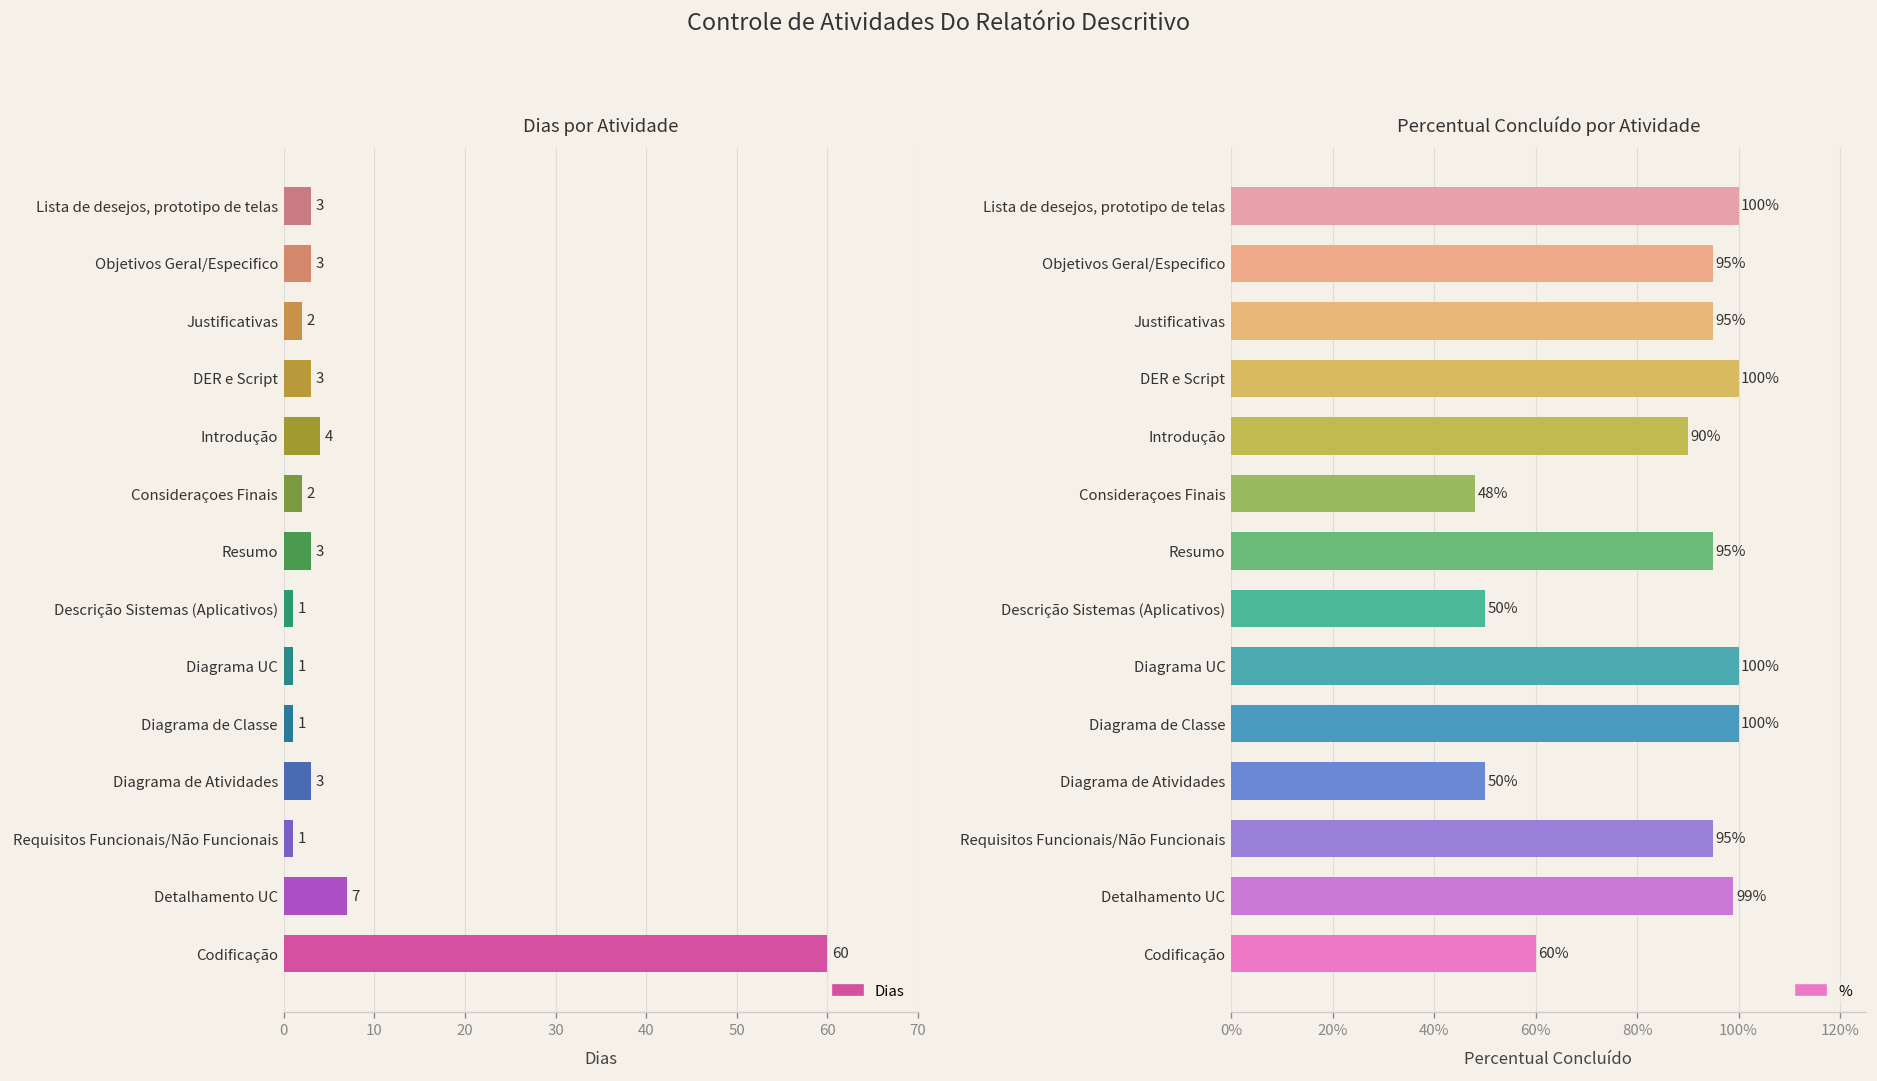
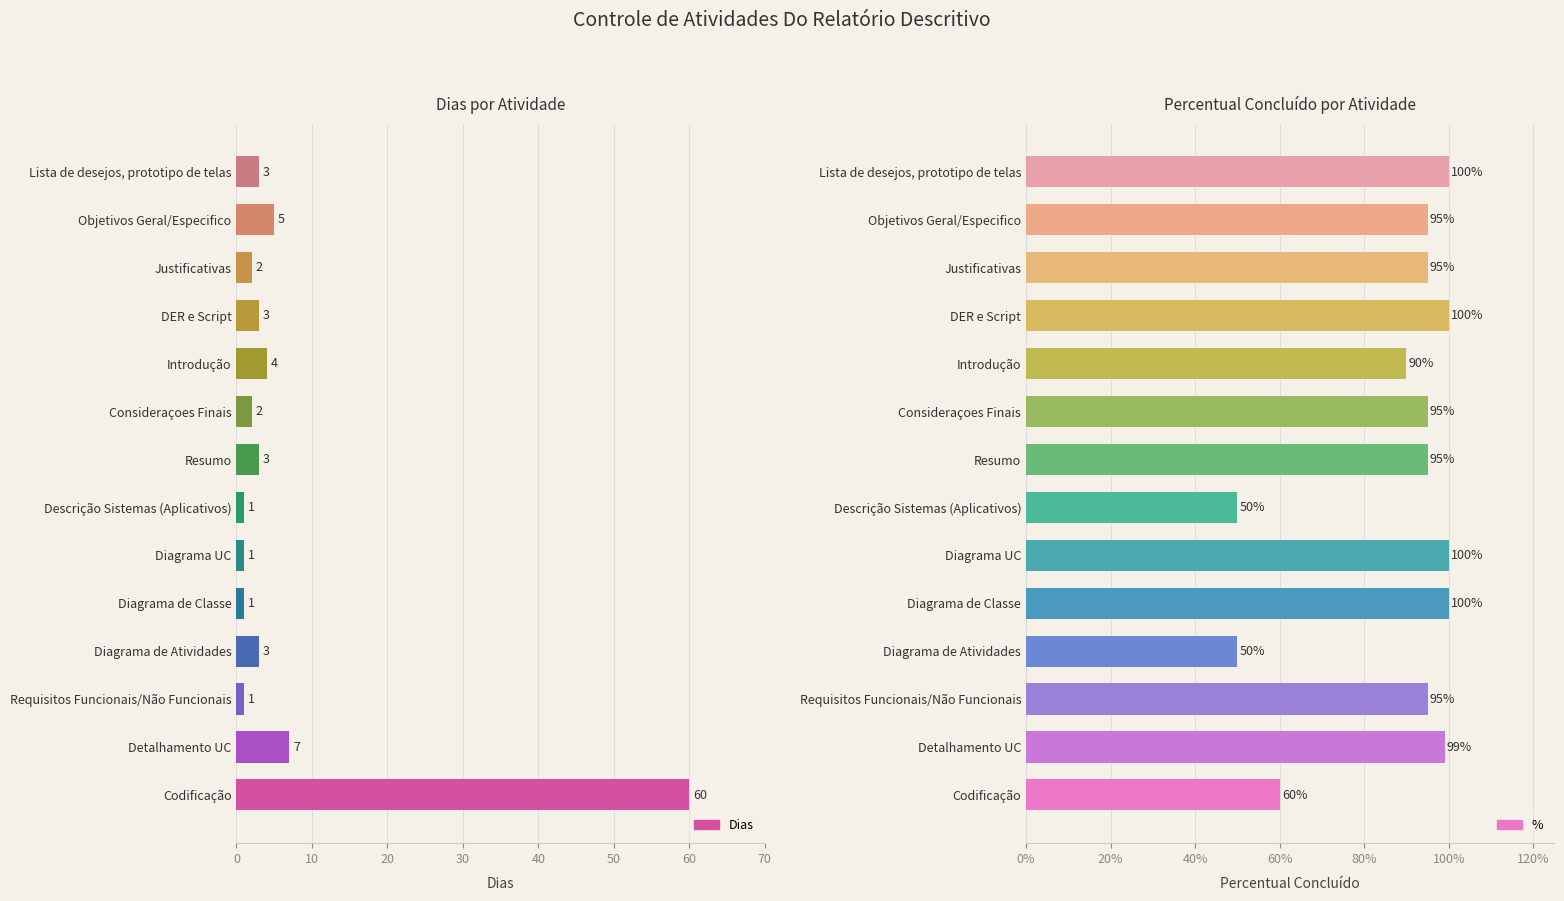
  {
    "Dias por Atividade": {
      "Lista de desejos, prototipo de telas": "3",
-     "Objetivos Geral/Especifico": "3",
+     "Objetivos Geral/Especifico": "5",
      "Justificativas": "2",
      "DER e Script": "3",
      "Introdução": "4",
      "Consideraçoes Finais": "2",
      "Resumo": "3",
      "Descrição Sistemas (Aplicativos)": "1",
      "Diagrama UC": "1",
      "Diagrama de Classe": "1",
      "Diagrama de Atividades": "3",
      "Requisitos Funcionais/Não Funcionais": "1",
      "Detalhamento UC": "7",
      "Codificação": "60"
    },
    "Percentual Concluído por Atividade": {
      "Lista de desejos, prototipo de telas": "100%",
      "Objetivos Geral/Especifico": "95%",
      "Justificativas": "95%",
      "DER e Script": "100%",
      "Introdução": "90%",
-     "Consideraçoes Finais": "48%",
+     "Consideraçoes Finais": "95%",
      "Resumo": "95%",
      "Descrição Sistemas (Aplicativos)": "50%",
      "Diagrama UC": "100%",
      "Diagrama de Classe": "100%",
      "Diagrama de Atividades": "50%",
      "Requisitos Funcionais/Não Funcionais": "95%",
      "Detalhamento UC": "99%",
      "Codificação": "60%"
    }
  }
